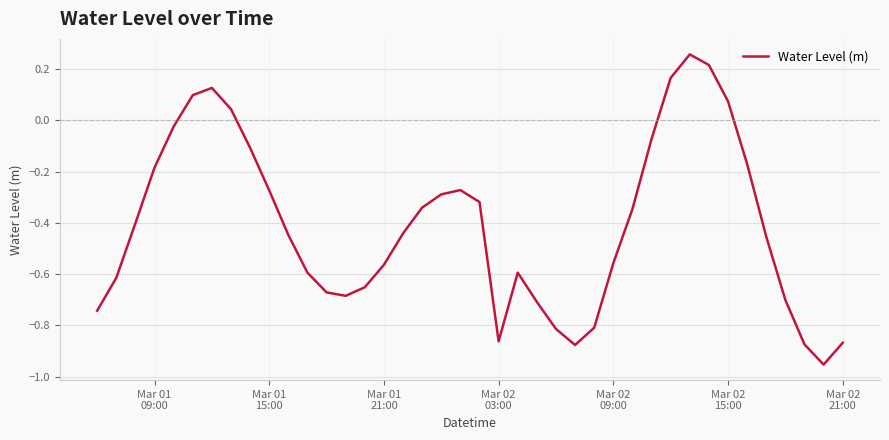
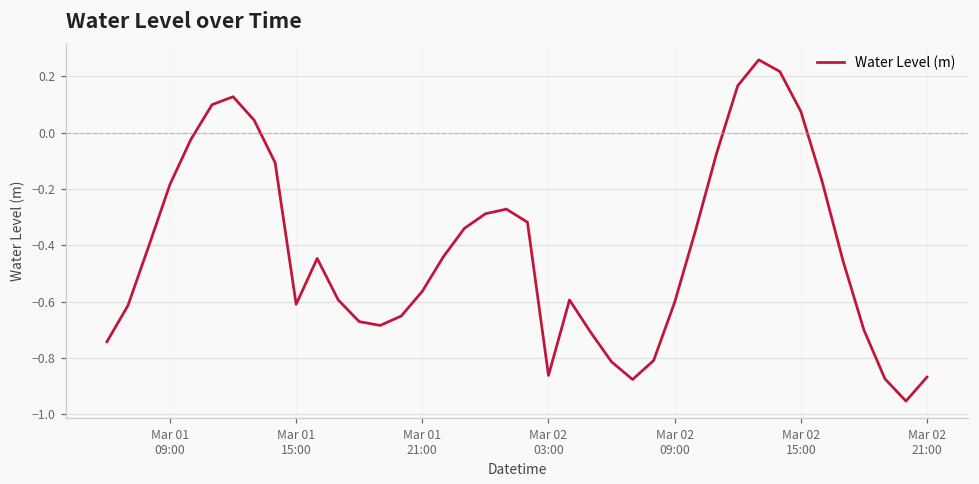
  {
    "Mar 01 09:00": -0.18,
-   "Mar 01 15:00": -0.27,
+   "Mar 01 15:00": -0.61,
    "Mar 01 21:00": -0.56,
    "Mar 02 03:00": -0.86,
-   "Mar 02 09:00": -0.56,
+   "Mar 02 09:00": -0.60,
    "Mar 02 15:00": 0.07,
    "Mar 02 21:00": -0.87
  }
